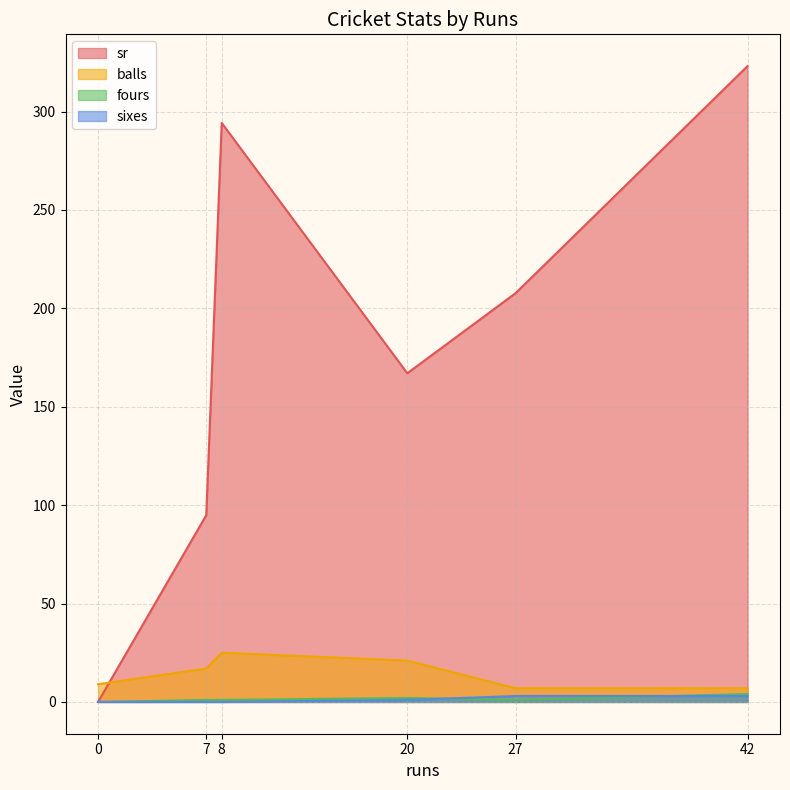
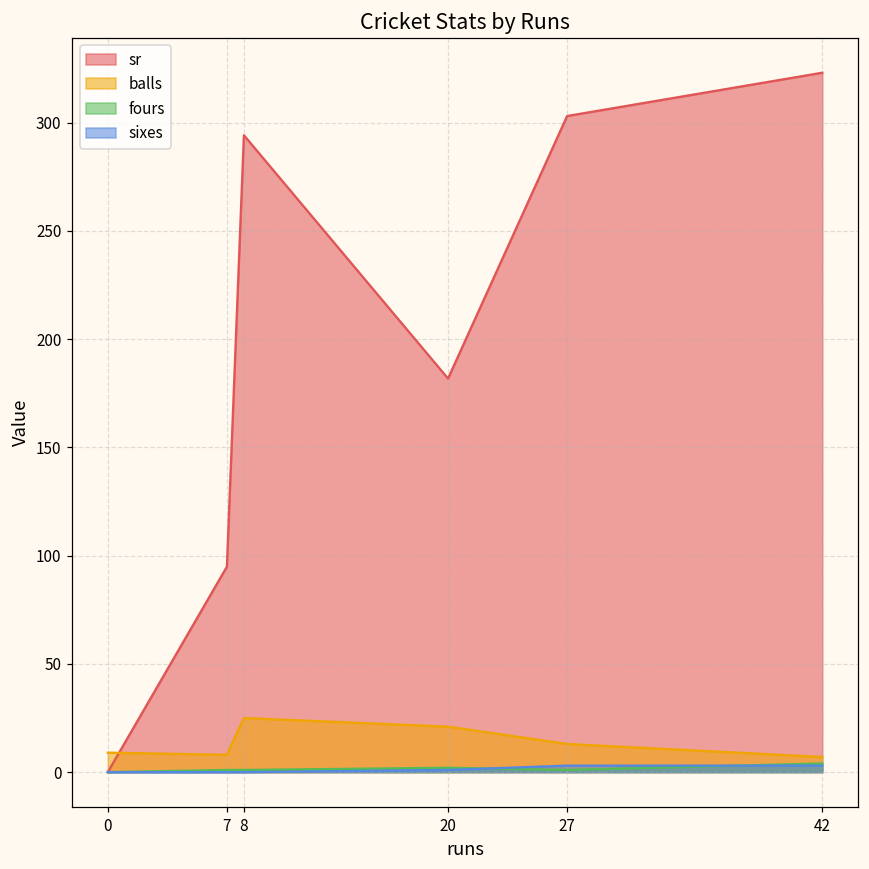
  {
    "sr": {
      "7": 95,
      "8": 294,
-     "20": 167,
-     "27": 208,
+     "20": 182,
+     "27": 303,
      "42": 323
    },
    "balls": {
      "0": 9,
-     "7": 17,
+     "7": 8,
      "8": 25,
      "20": 21,
-     "27": 7,
+     "27": 13,
      "42": 7
    },
    "fours": {
      "27": 1
    },
    "sixes": {
      "27": 3
    }
  }
